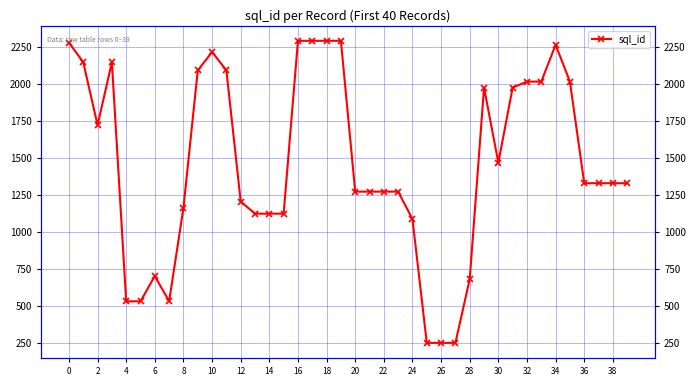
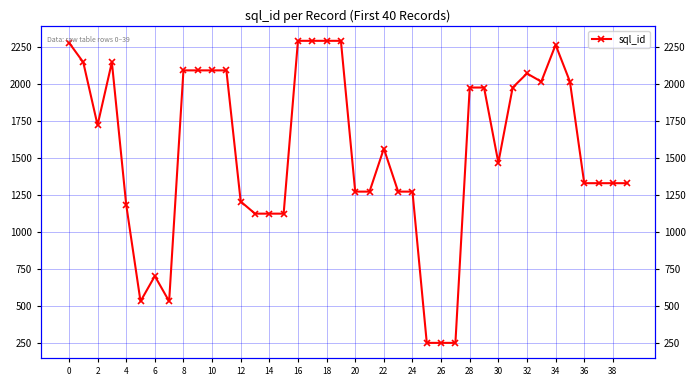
  {
    "2": 1720,
-   "4": 530,
+   "4": 1190,
    "6": 700,
-   "8": 1160,
-   "10": 2220,
+   "8": 2090,
+   "10": 2090,
    "12": 1210,
    "14": 1130,
    "16": 2290,
    "18": 2290,
    "20": 1270,
-   "22": 1270,
-   "24": 1090,
+   "22": 1570,
+   "24": 1270,
    "26": 250,
-   "28": 680,
+   "28": 1980,
    "30": 1470,
-   "32": 2020,
+   "32": 2070,
    "34": 2270,
    "36": 1330,
    "38": 1330
  }
